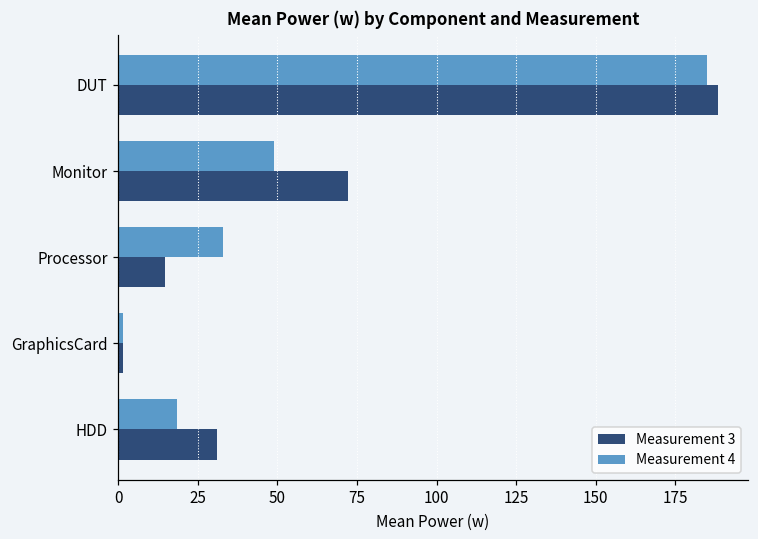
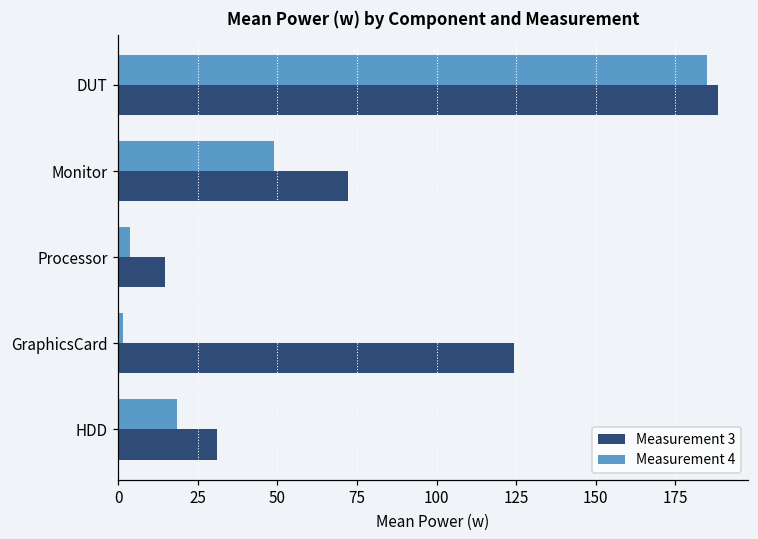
  {
    "Measurement 3": {
      "DUT": 188,
      "Monitor": 72,
      "Processor": 15,
-     "GraphicsCard": 1,
+     "GraphicsCard": 124,
      "HDD": 31
    },
    "Measurement 4": {
      "DUT": 185,
      "Monitor": 49,
-     "Processor": 33,
+     "Processor": 4,
      "GraphicsCard": 1,
      "HDD": 18
    }
  }
